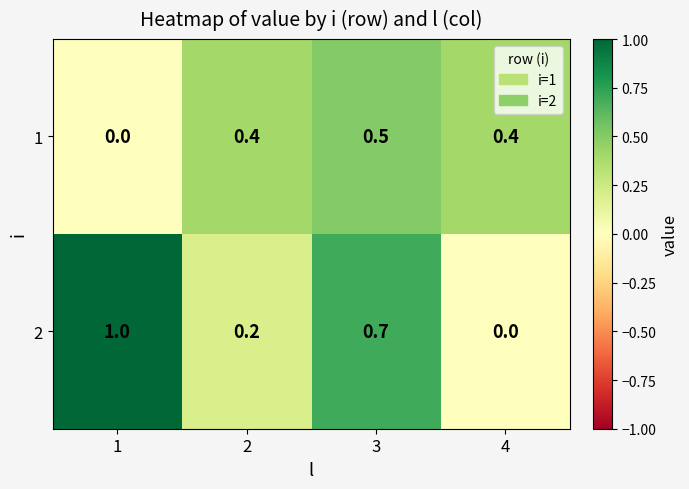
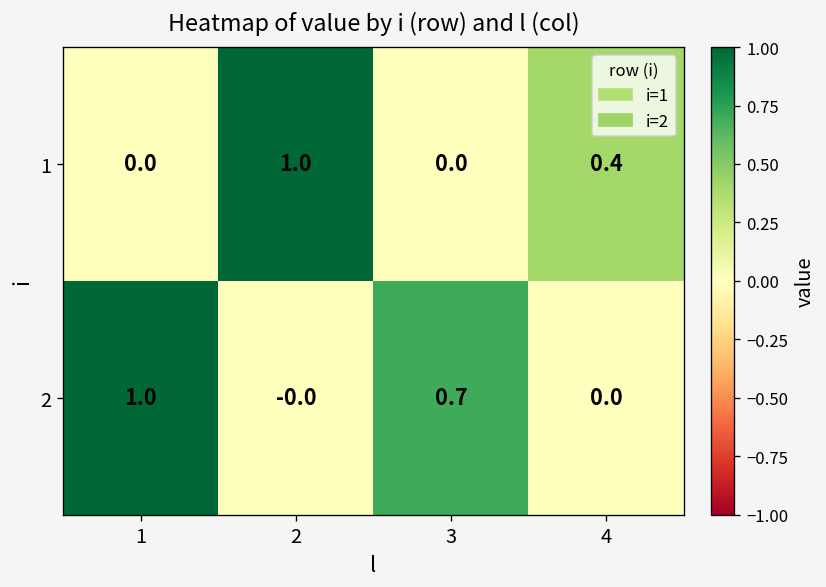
  {
    "1": {
      "1": 0.0,
-     "2": 0.4,
-     "3": 0.5,
+     "2": 1.0,
+     "3": 0.0,
      "4": 0.4
    },
    "2": {
      "1": 1.0,
-     "2": 0.2,
+     "2": -0.0,
      "3": 0.7,
      "4": 0.0
    }
  }
